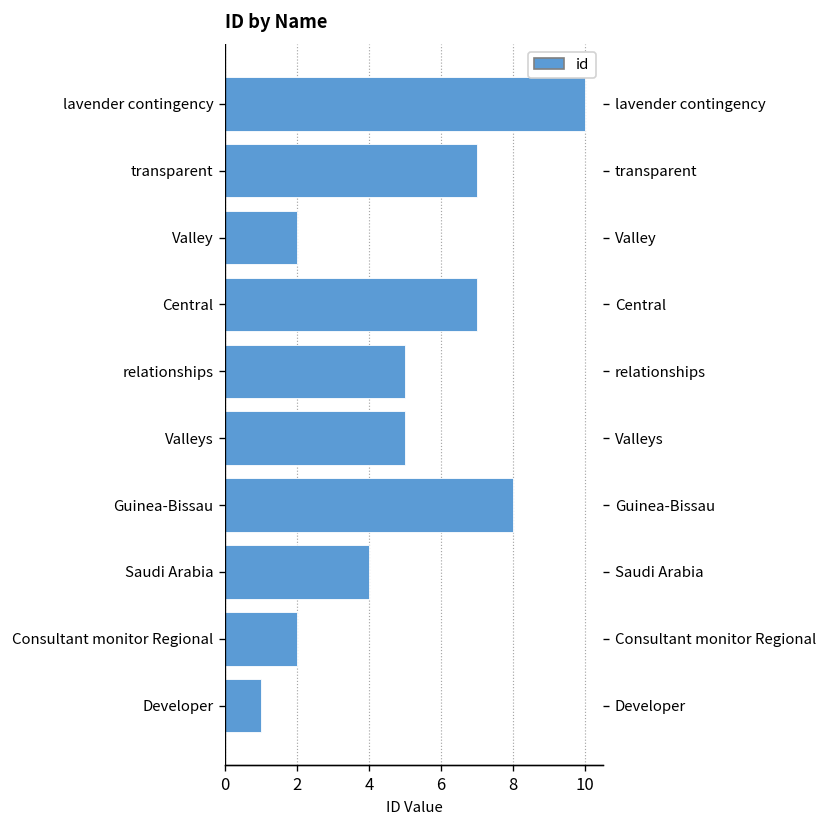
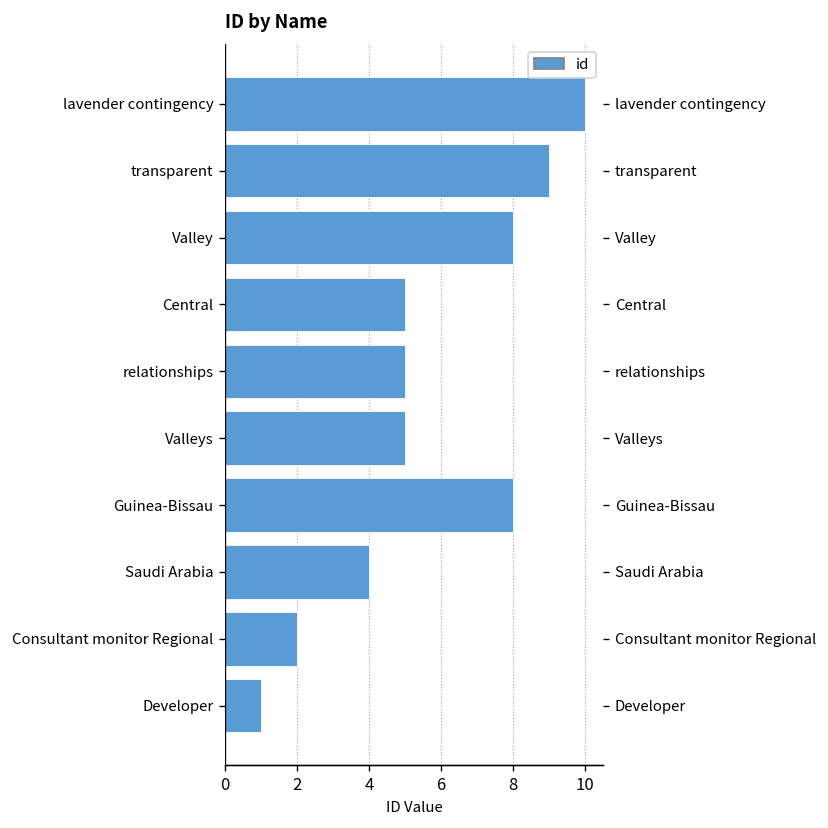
  {
    "lavender contingency": 10,
-   "transparent": 7,
-   "Valley": 2,
-   "Central": 7,
+   "transparent": 9,
+   "Valley": 8,
+   "Central": 5,
    "relationships": 5,
    "Valleys": 5,
    "Guinea-Bissau": 8,
    "Saudi Arabia": 4,
    "Consultant monitor Regional": 2,
    "Developer": 1
  }
